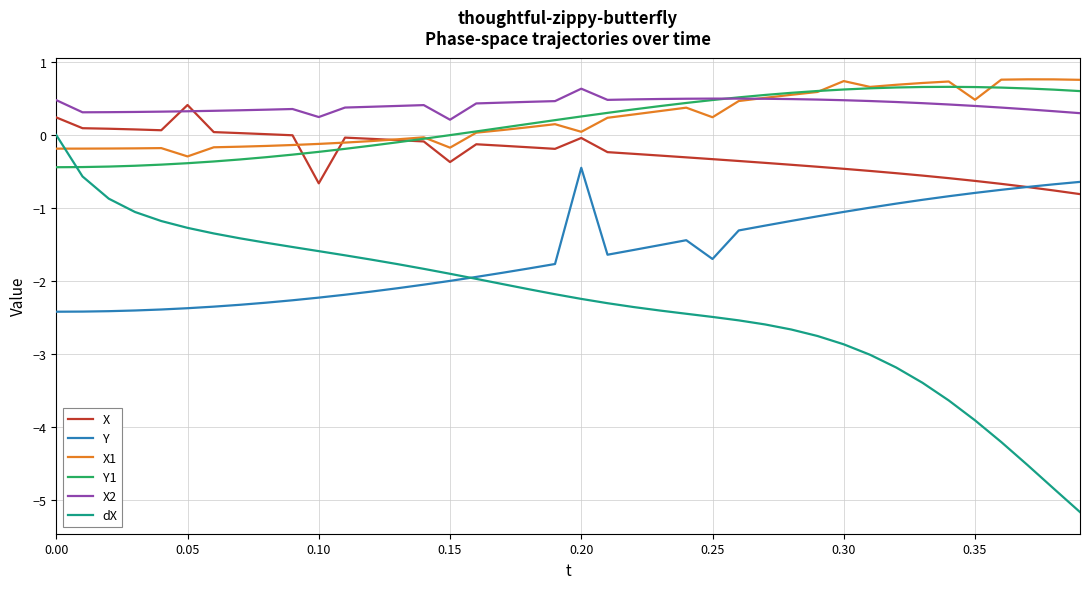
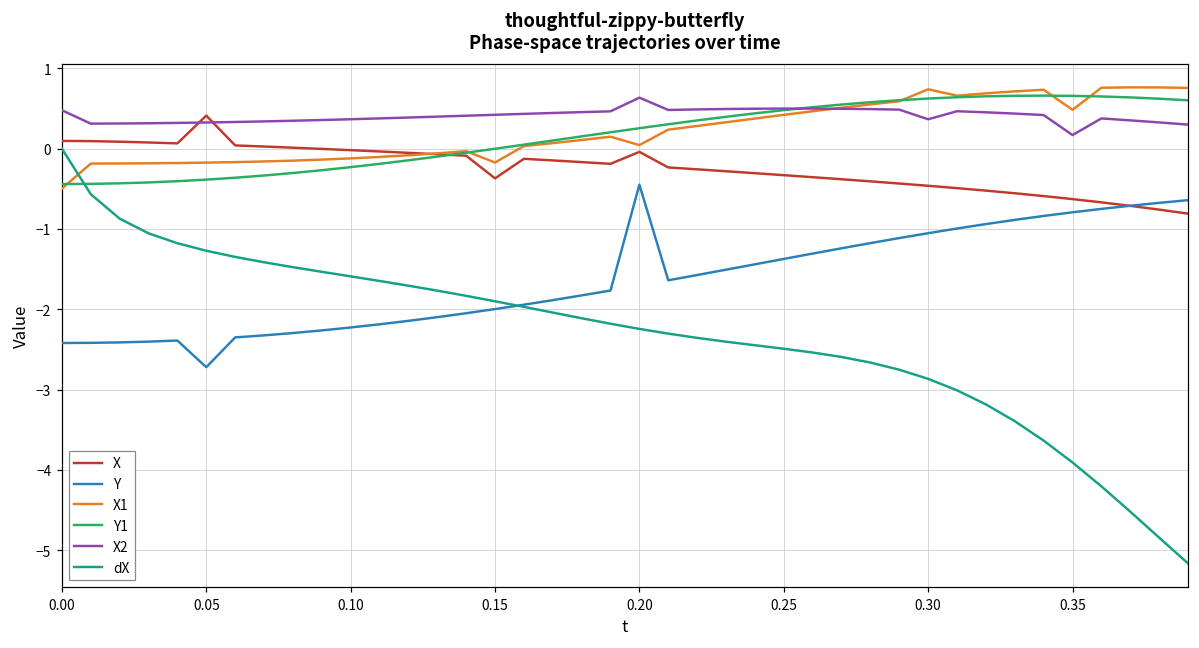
  {
    "X": {
-     "0.00": 0.2,
+     "0.00": 0.1,
      "0.05": 0.4,
-     "0.10": -0.7,
+     "0.10": 0.0,
      "0.15": -0.4,
      "0.20": 0.0,
      "0.25": -0.3,
      "0.30": -0.5,
      "0.35": -0.6
    },
    "Y": {
      "0.00": -2.4,
-     "0.05": -2.4,
+     "0.05": -2.7,
      "0.10": -2.2,
      "0.15": -2.0,
      "0.20": -0.4,
-     "0.25": -1.7,
+     "0.25": -1.4,
      "0.30": -1.1,
      "0.35": -0.8
    },
    "X1": {
-     "0.00": -0.2,
-     "0.05": -0.3,
+     "0.00": -0.5,
+     "0.05": -0.2,
      "0.10": -0.1,
      "0.15": -0.2,
      "0.20": 0.0,
-     "0.25": 0.2,
+     "0.25": 0.4,
      "0.30": 0.7,
      "0.35": 0.5
    },
    "X2": {
      "0.00": 0.5,
      "0.05": 0.3,
-     "0.10": 0.2,
-     "0.15": 0.2,
+     "0.10": 0.4,
+     "0.15": 0.4,
      "0.20": 0.6,
-     "0.30": 0.5,
-     "0.35": 0.4
+     "0.30": 0.4,
+     "0.35": 0.2
    }
  }
